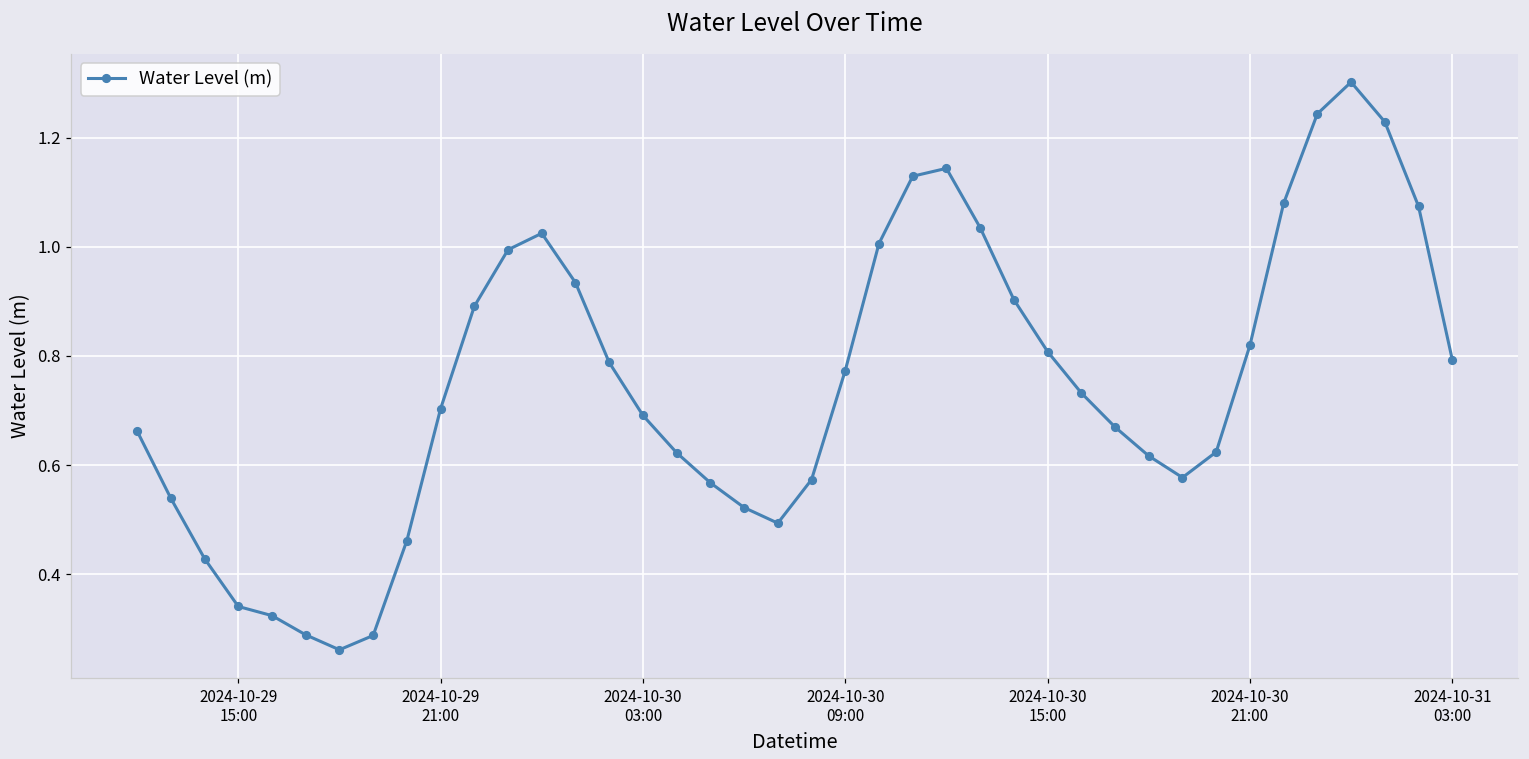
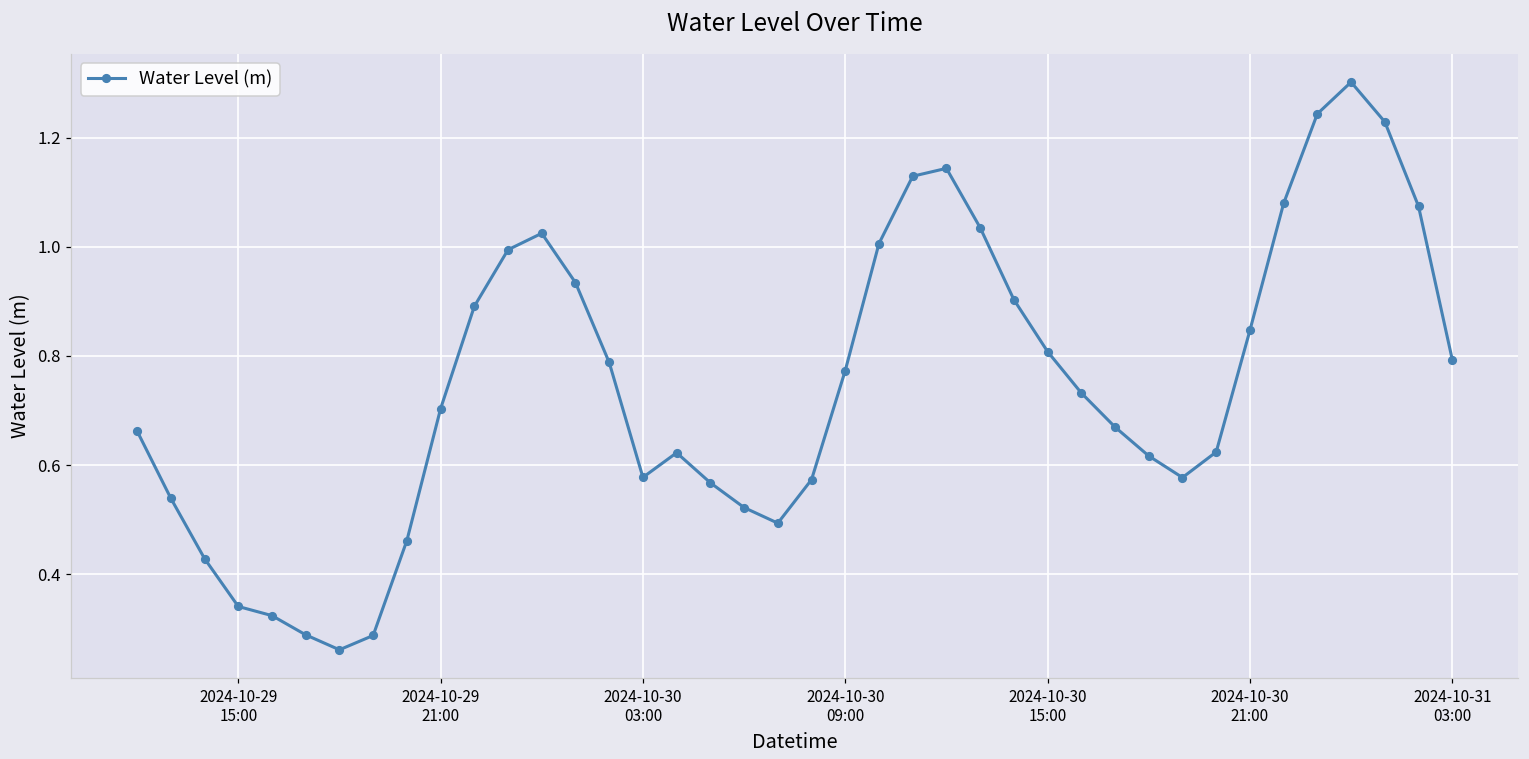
  {
    "2024-10-29 15:00": 0.34,
    "2024-10-29 21:00": 0.70,
-   "2024-10-30 03:00": 0.69,
+   "2024-10-30 03:00": 0.58,
    "2024-10-30 09:00": 0.77,
    "2024-10-30 15:00": 0.81,
-   "2024-10-30 21:00": 0.82,
+   "2024-10-30 21:00": 0.85,
    "2024-10-31 03:00": 0.79
  }
